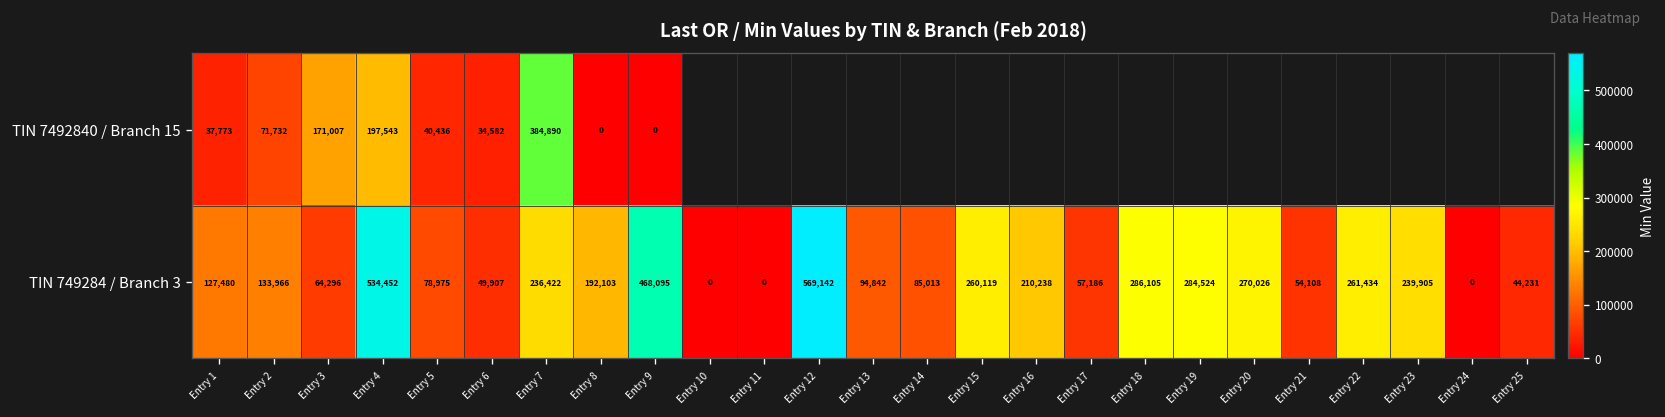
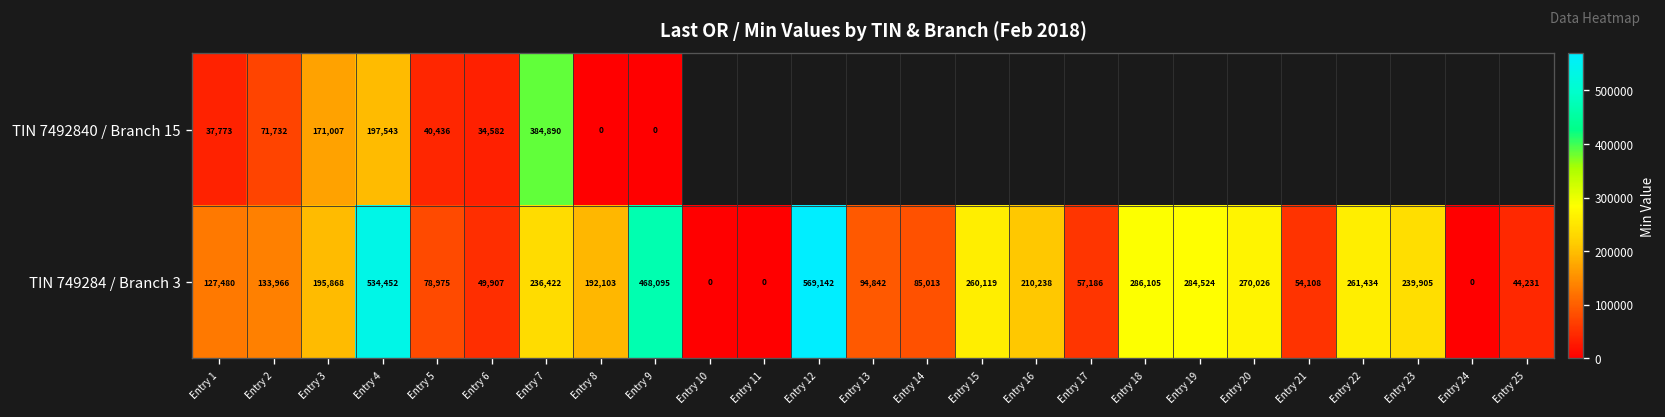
  {
    "TIN 7492840 / Branch 15": {
      "Entry 1": "37,773",
      "Entry 2": "71,732",
      "Entry 3": "171,007",
      "Entry 4": "197,543",
      "Entry 5": "40,436",
      "Entry 6": "34,582",
      "Entry 7": "384,890",
      "Entry 8": "0",
      "Entry 9": "0"
    },
    "TIN 749284 / Branch 3": {
      "Entry 1": "127,480",
      "Entry 2": "133,966",
-     "Entry 3": "64,296",
+     "Entry 3": "195,868",
      "Entry 4": "534,452",
      "Entry 5": "78,975",
      "Entry 6": "49,907",
      "Entry 7": "236,422",
      "Entry 8": "192,103",
      "Entry 9": "468,095",
      "Entry 10": "0",
      "Entry 11": "0",
      "Entry 12": "569,142",
      "Entry 13": "94,842",
      "Entry 14": "85,013",
      "Entry 15": "260,119",
      "Entry 16": "210,238",
      "Entry 17": "57,186",
      "Entry 18": "286,105",
      "Entry 19": "284,524",
      "Entry 20": "270,026",
      "Entry 21": "54,108",
      "Entry 22": "261,434",
      "Entry 23": "239,905",
      "Entry 24": "0",
      "Entry 25": "44,231"
    }
  }
